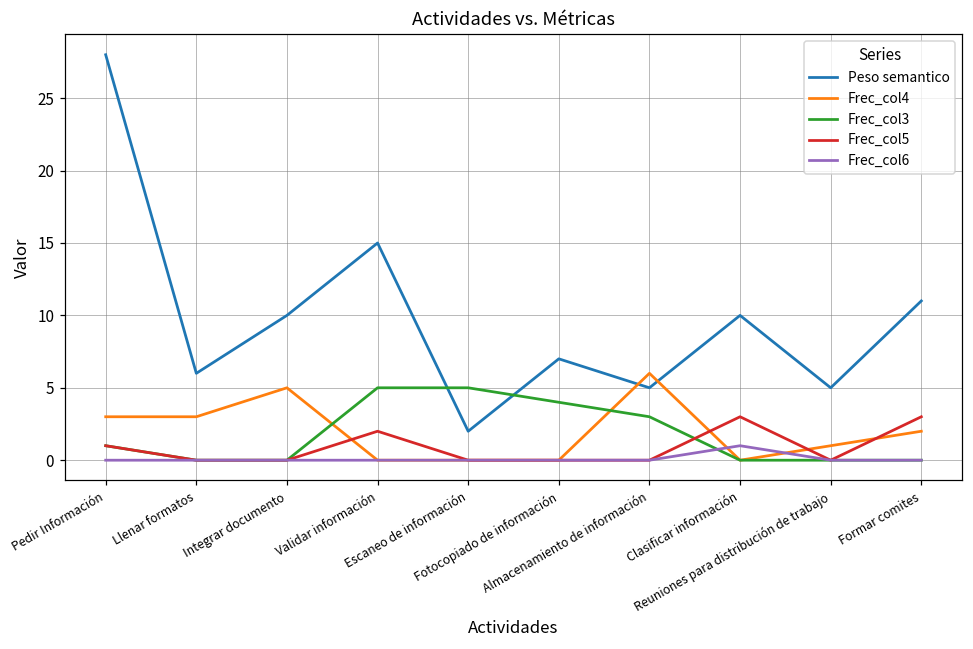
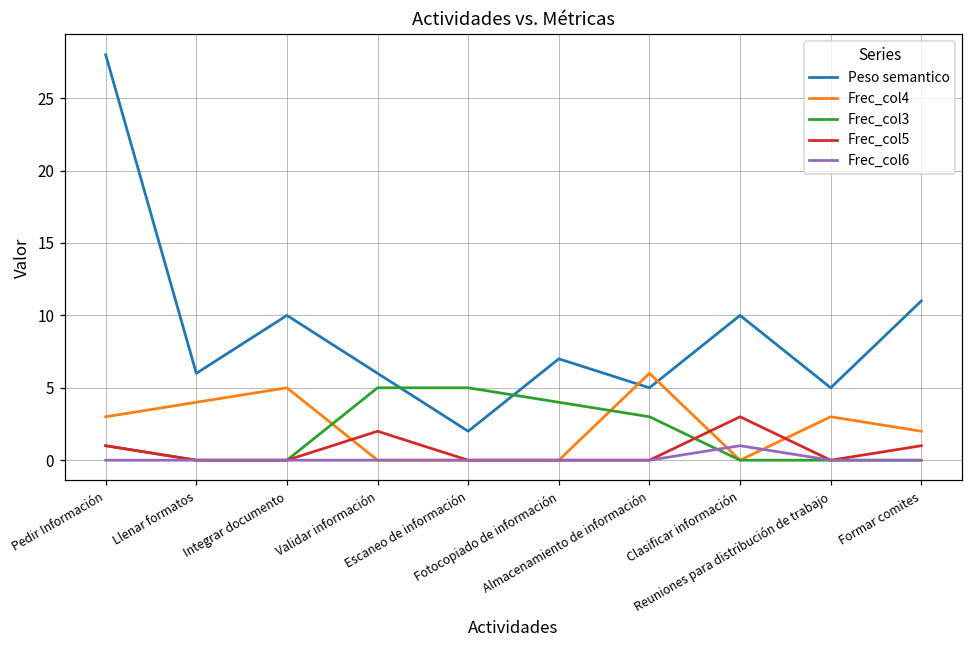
  {
    "Peso semantico": {
      "Pedir Información": 28,
      "Llenar formatos": 6,
      "Integrar documento": 10,
-     "Validar información": 15,
+     "Validar información": 6,
      "Escaneo de información": 2,
      "Fotocopiado de información": 7,
      "Almacenamiento de información": 5,
      "Clasificar información": 10,
      "Reuniones para distribución de trabajo": 5,
      "Formar comites": 11
    },
    "Frec_col4": {
      "Pedir Información": 3,
-     "Llenar formatos": 3,
+     "Llenar formatos": 4,
      "Integrar documento": 5,
      "Almacenamiento de información": 6,
-     "Reuniones para distribución de trabajo": 1,
+     "Reuniones para distribución de trabajo": 3,
      "Formar comites": 2
    },
    "Frec_col3": {
      "Validar información": 5,
      "Escaneo de información": 5,
      "Fotocopiado de información": 4,
      "Almacenamiento de información": 3
    },
    "Frec_col5": {
      "Validar información": 2,
      "Clasificar información": 3,
-     "Formar comites": 3
+     "Formar comites": 1
    },
    "Frec_col6": {
      "Pedir Información": 0,
      "Clasificar información": 1
    }
  }
